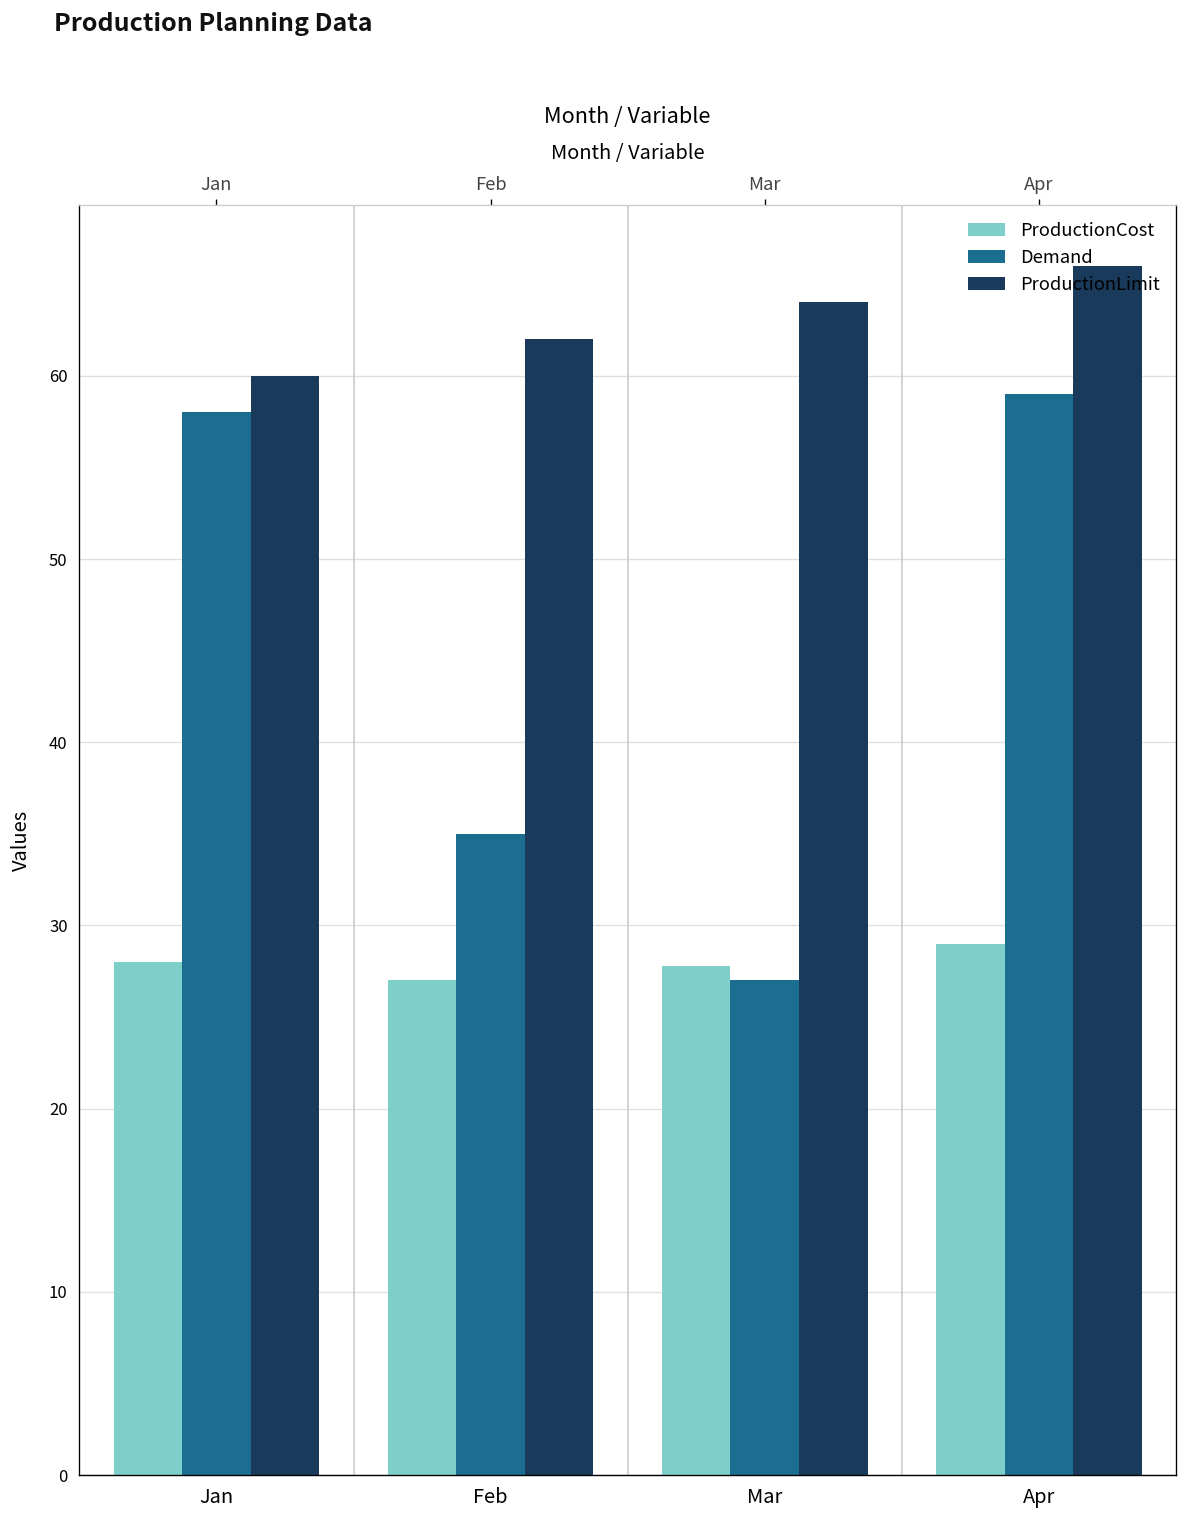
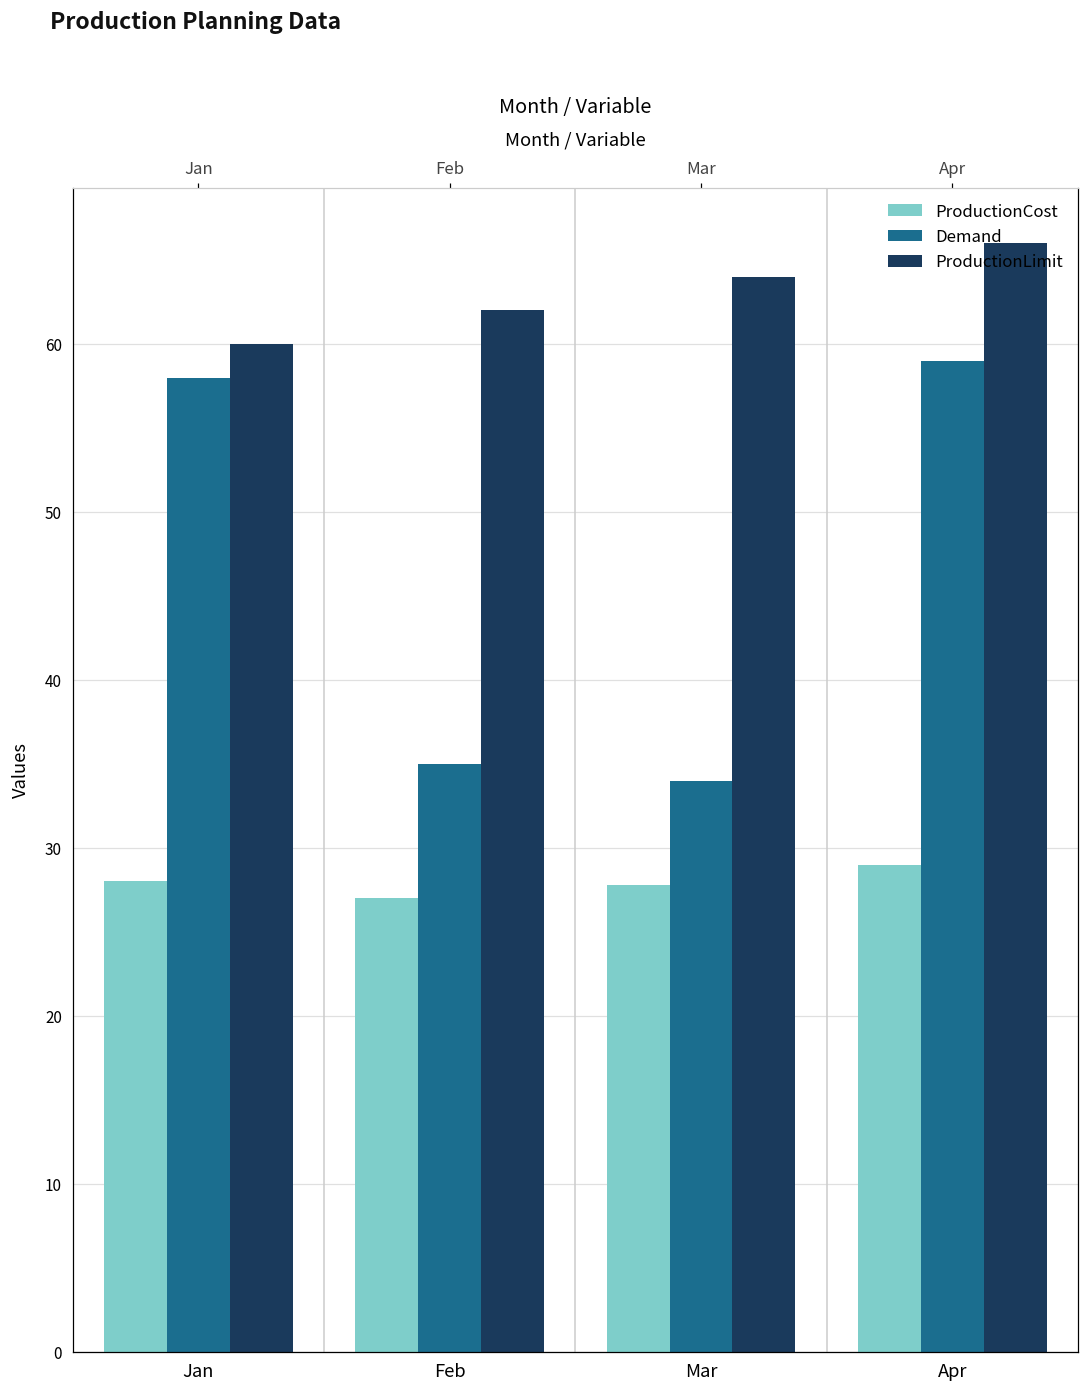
  {
    "Demand": {
      "Jan": 58,
      "Feb": 35,
-     "Mar": 27,
+     "Mar": 34,
      "Apr": 59
    }
  }
